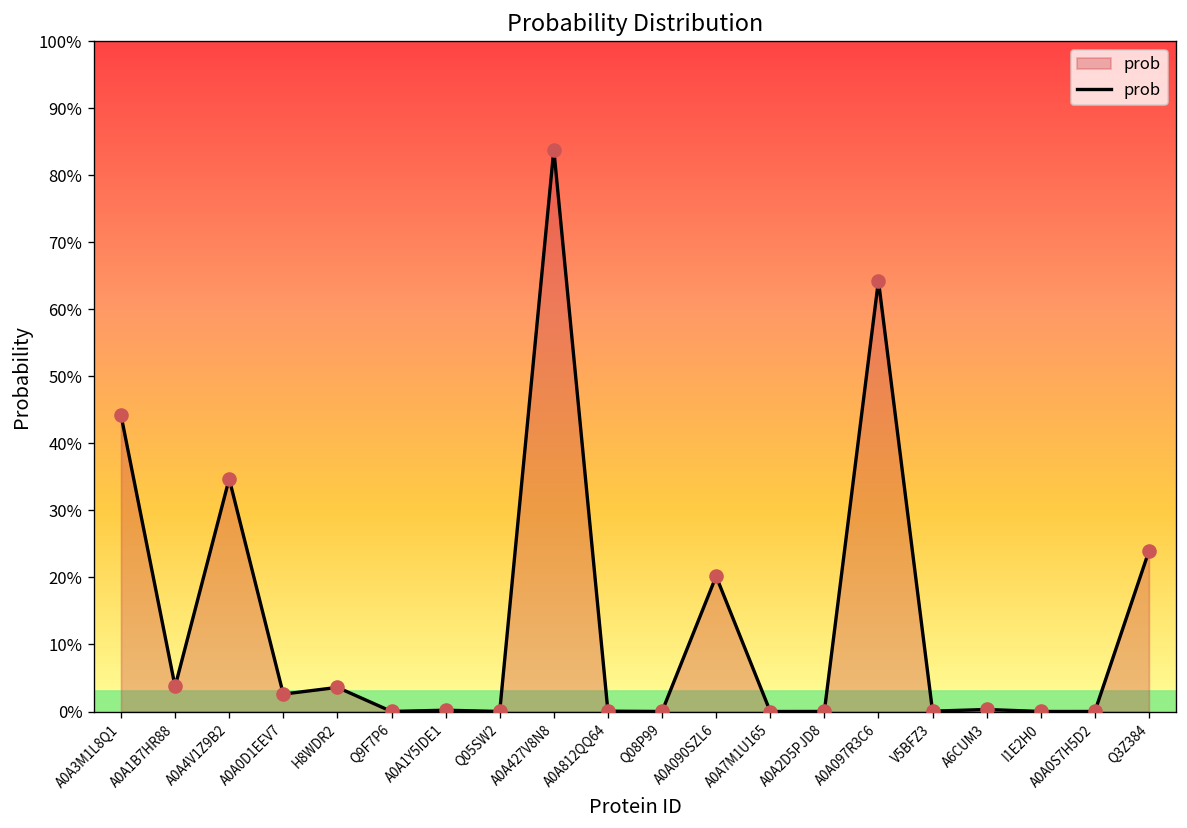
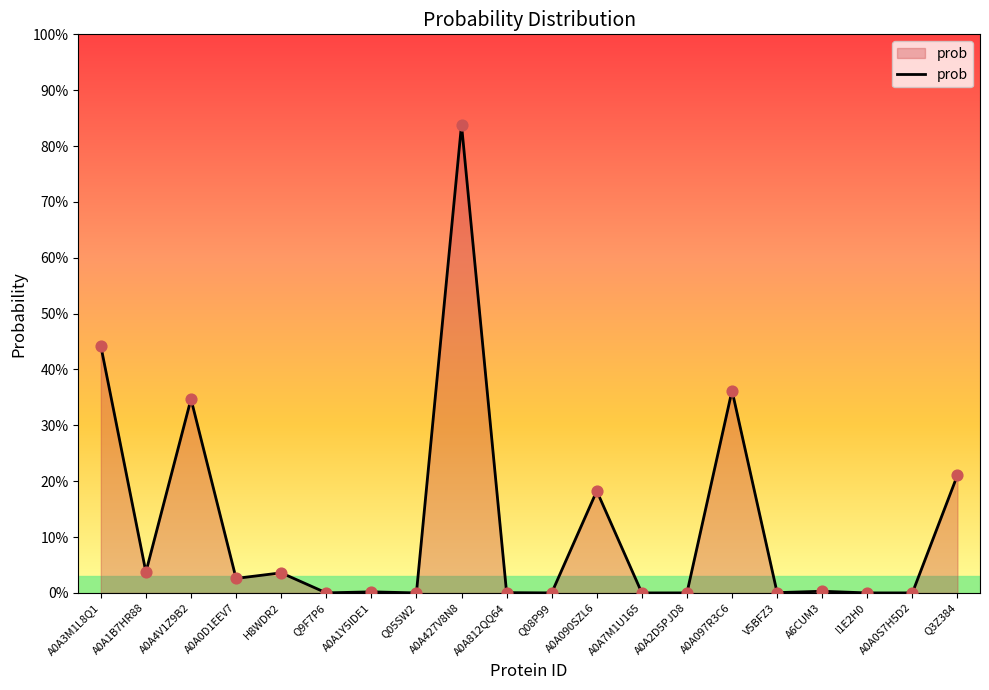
  {
    "A0A3M1L8Q1": "44%",
    "A0A1B7HR88": "4%",
    "A0A4V1Z9B2": "35%",
    "H8WDR2": "4%",
    "A0A427V8N8": "84%",
-   "A0A090SZL6": "20%",
-   "A0A097R3C6": "64%",
-   "Q3Z384": "24%"
+   "A0A090SZL6": "18%",
+   "A0A097R3C6": "36%",
+   "Q3Z384": "21%"
  }
